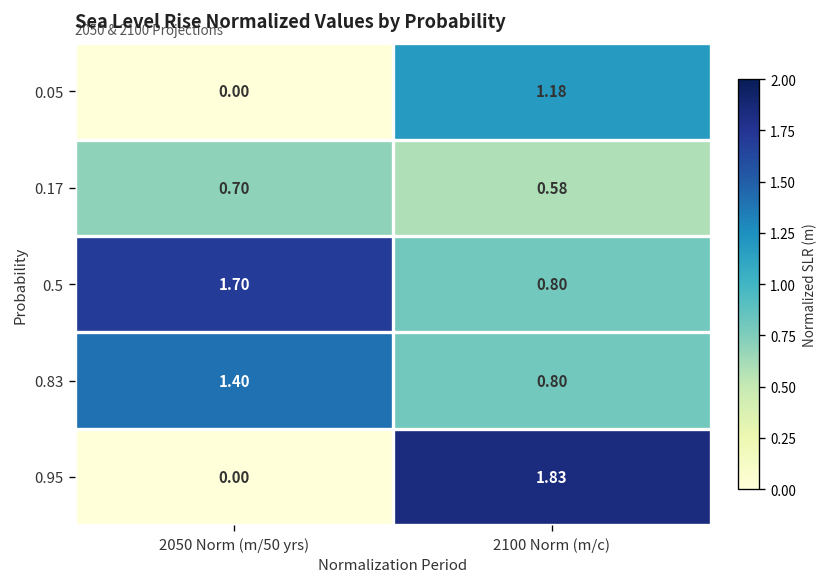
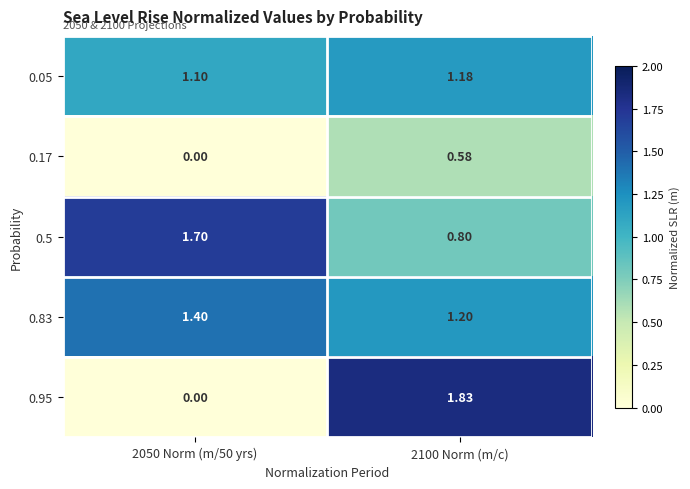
  {
    "0.05": {
-     "2050 Norm (m/50 yrs)": 0.00,
+     "2050 Norm (m/50 yrs)": 1.10,
      "2100 Norm (m/c)": 1.18
    },
    "0.17": {
-     "2050 Norm (m/50 yrs)": 0.70,
+     "2050 Norm (m/50 yrs)": 0.00,
      "2100 Norm (m/c)": 0.58
    },
    "0.5": {
      "2050 Norm (m/50 yrs)": 1.70,
      "2100 Norm (m/c)": 0.80
    },
    "0.83": {
      "2050 Norm (m/50 yrs)": 1.40,
-     "2100 Norm (m/c)": 0.80
+     "2100 Norm (m/c)": 1.20
    },
    "0.95": {
      "2050 Norm (m/50 yrs)": 0.00,
      "2100 Norm (m/c)": 1.83
    }
  }
